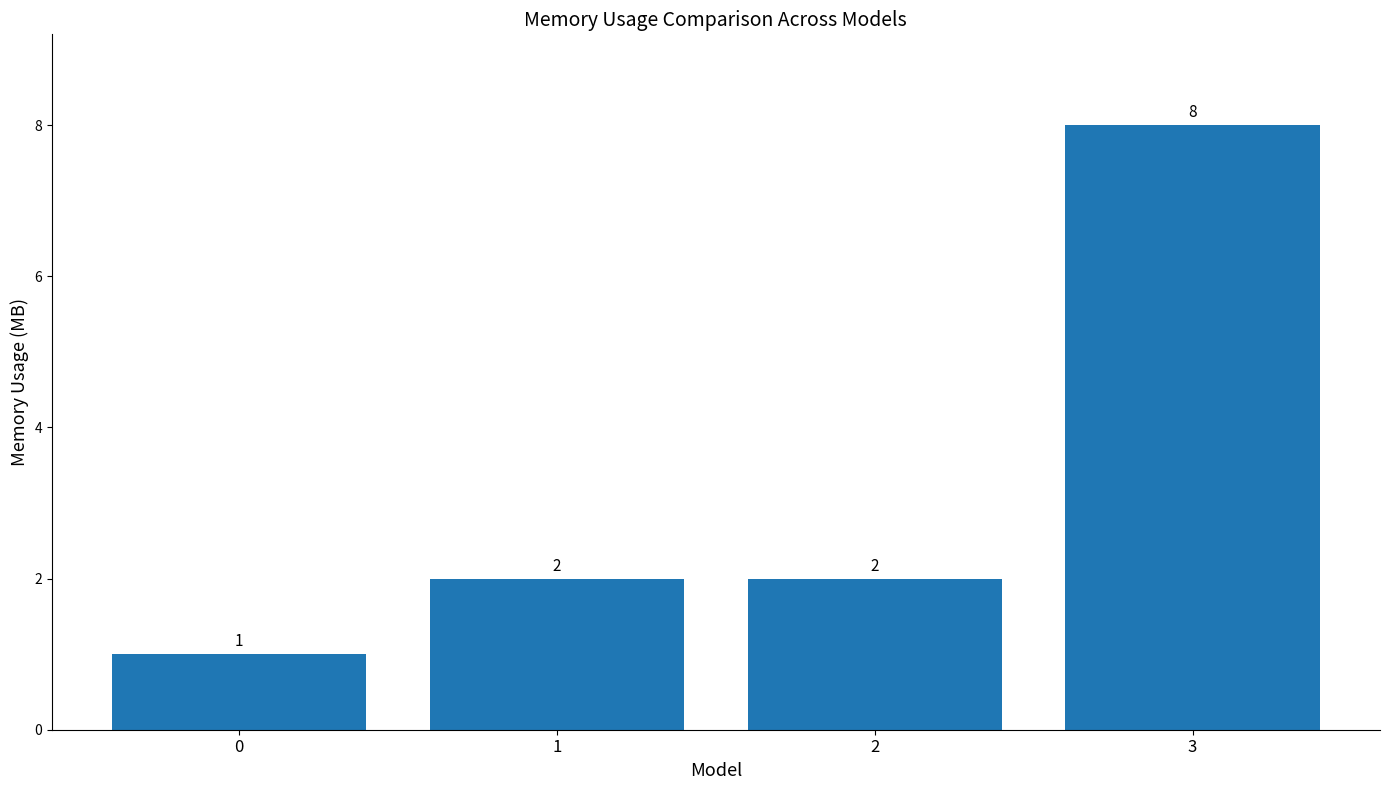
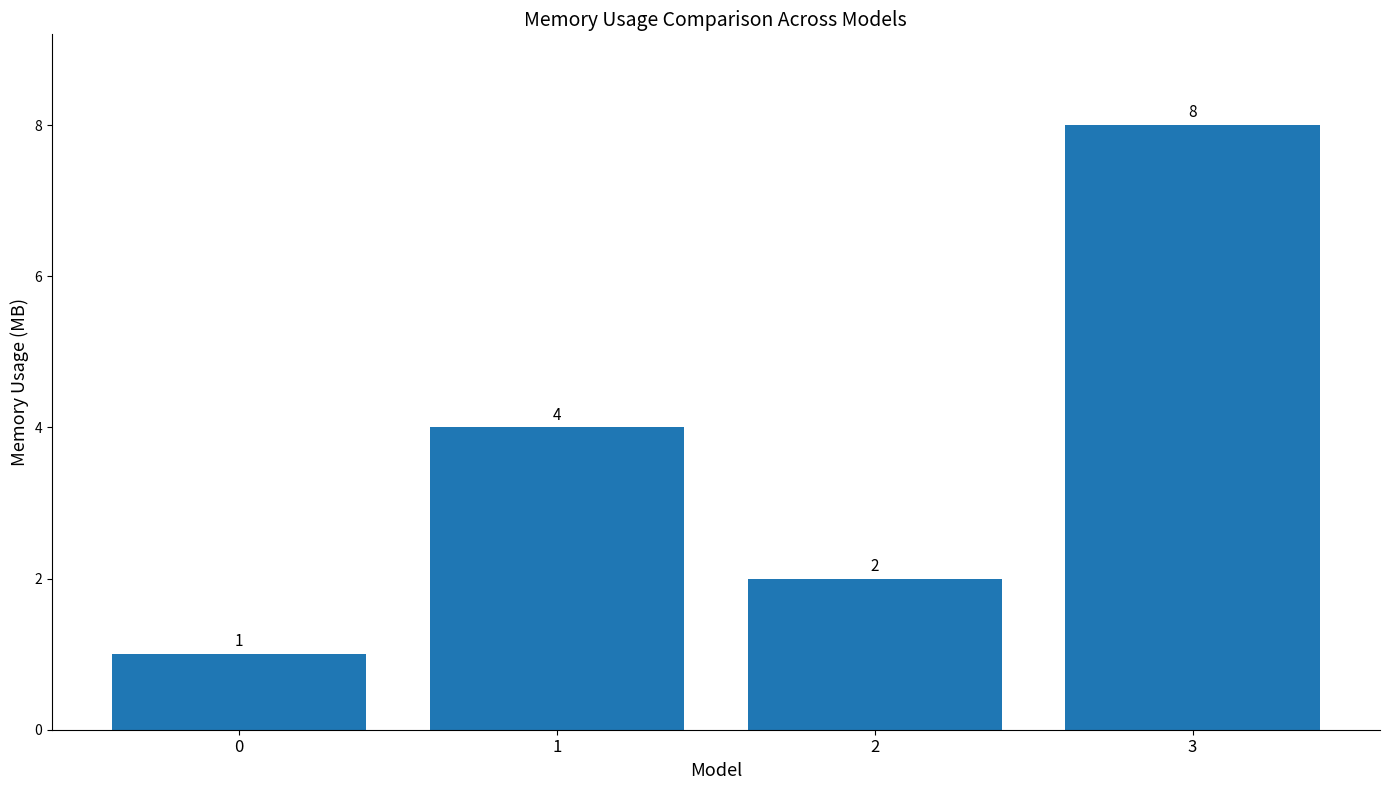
  {
    "0": 1,
-   "1": 2,
+   "1": 4,
    "2": 2,
    "3": 8
  }
